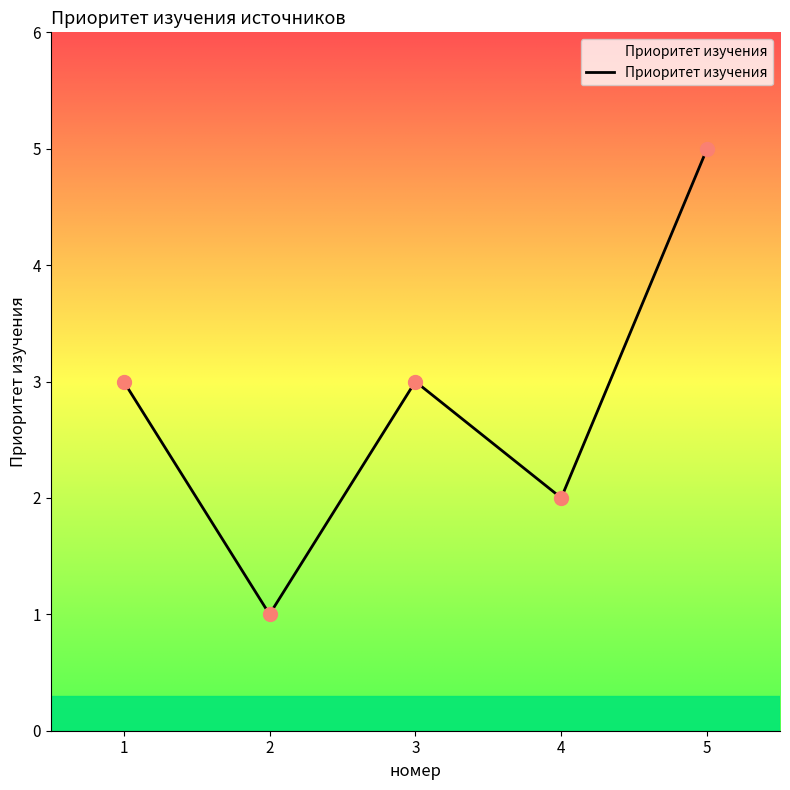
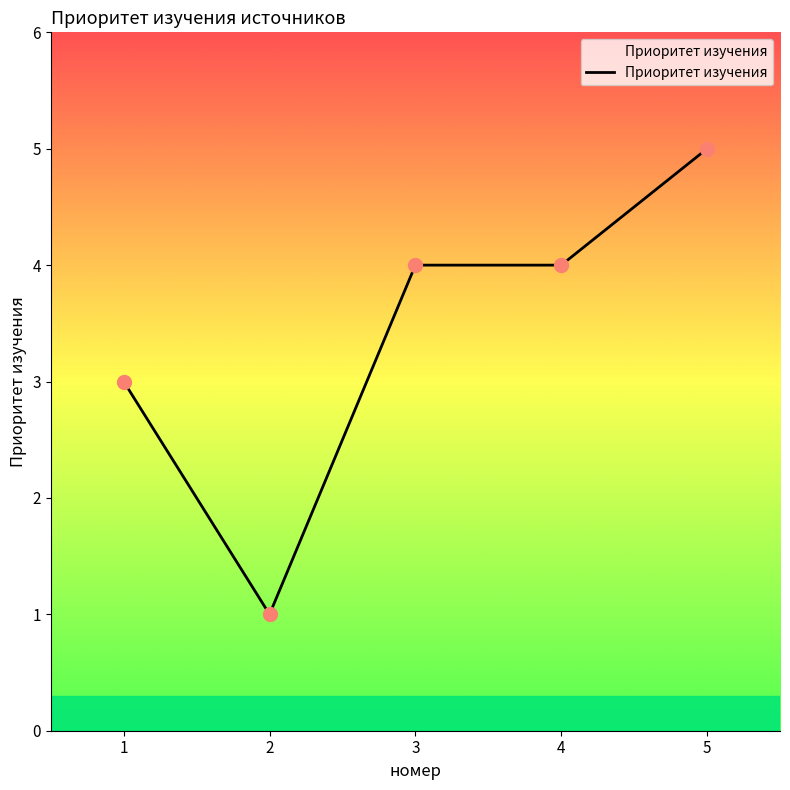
  {
    "1": 3,
    "2": 1,
-   "3": 3,
-   "4": 2,
+   "3": 4,
+   "4": 4,
    "5": 5
  }
